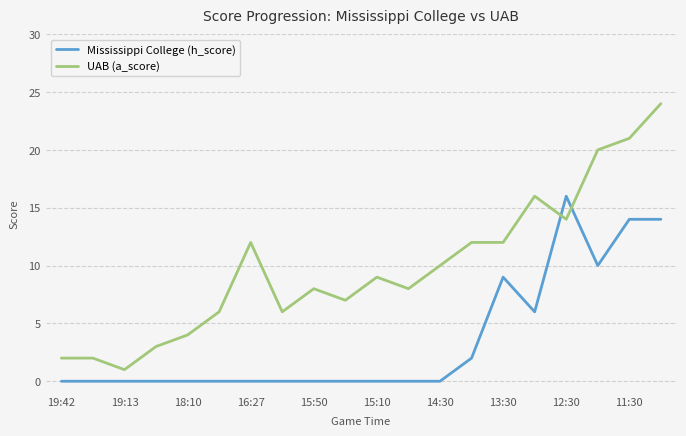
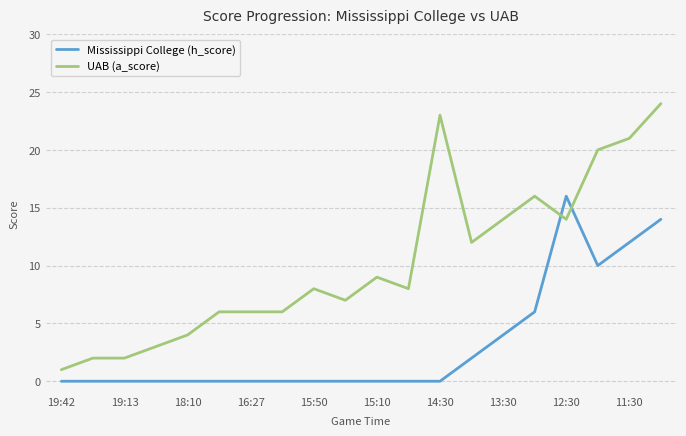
  {
    "Mississippi College (h_score)": {
      "19:42": 0,
      "19:13": 0,
      "18:10": 0,
      "16:27": 0,
      "15:50": 0,
      "15:10": 0,
      "14:30": 0,
-     "13:30": 9,
+     "13:30": 4,
      "12:30": 16,
-     "11:30": 14
+     "11:30": 12
    },
    "UAB (a_score)": {
-     "19:42": 2,
-     "19:13": 1,
+     "19:42": 1,
+     "19:13": 2,
      "18:10": 4,
-     "16:27": 12,
+     "16:27": 6,
      "15:50": 8,
      "15:10": 9,
-     "14:30": 10,
-     "13:30": 12,
+     "14:30": 23,
+     "13:30": 14,
      "12:30": 14,
      "11:30": 21
    }
  }
